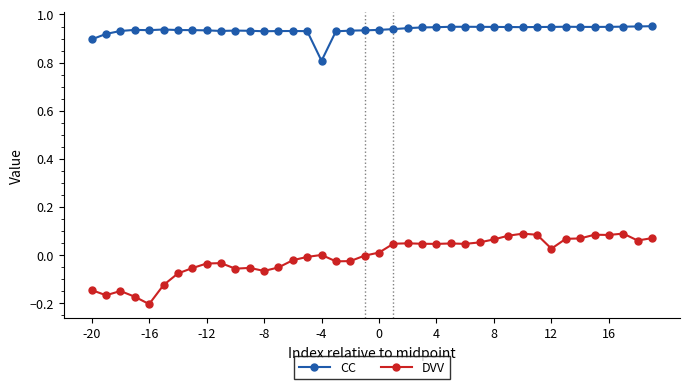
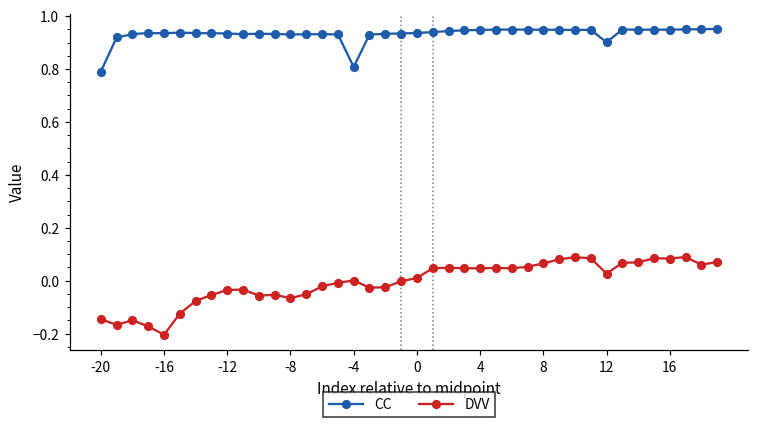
  {
    "CC": {
-     "-20": 0.90,
+     "-20": 0.79,
      "-16": 0.93,
      "-12": 0.93,
      "-8": 0.93,
      "-4": 0.81,
      "0": 0.94,
      "4": 0.95,
      "8": 0.95,
-     "12": 0.95,
+     "12": 0.90,
      "16": 0.95
    },
    "DVV": {
      "-20": -0.15,
      "-16": -0.20,
      "-12": -0.03,
      "-8": -0.07,
      "-4": 0.00,
      "0": 0.01,
      "4": 0.05,
      "8": 0.07,
      "12": 0.03,
      "16": 0.08
    }
  }
